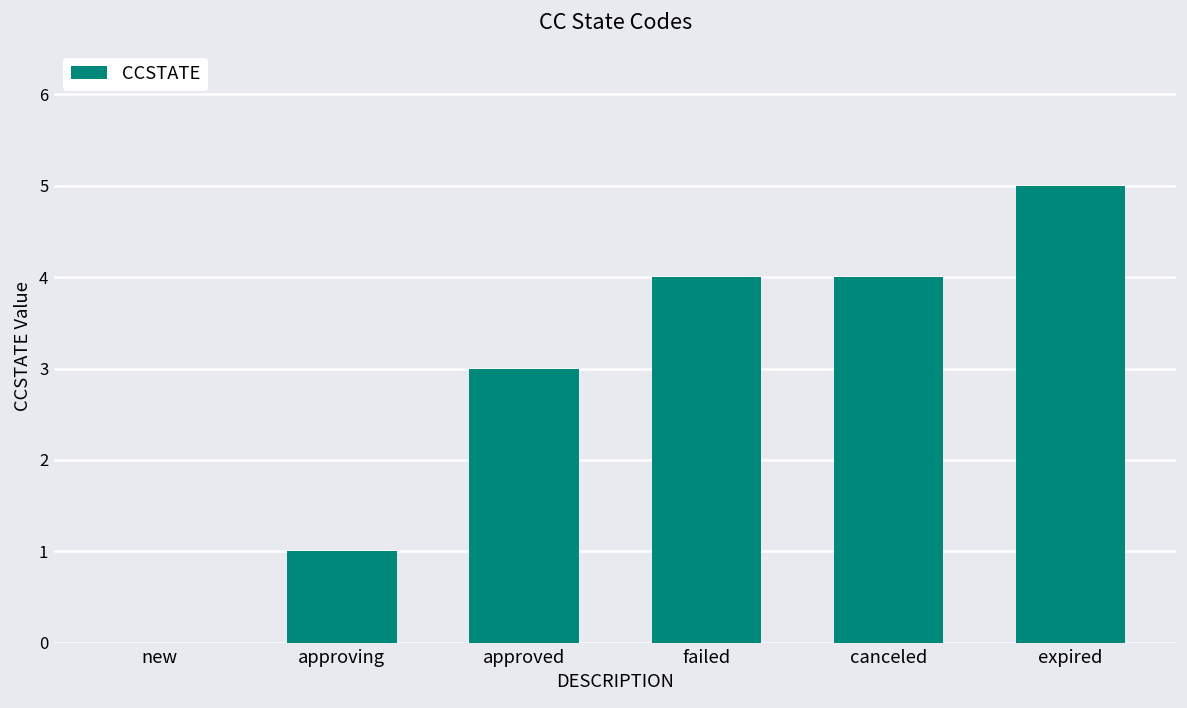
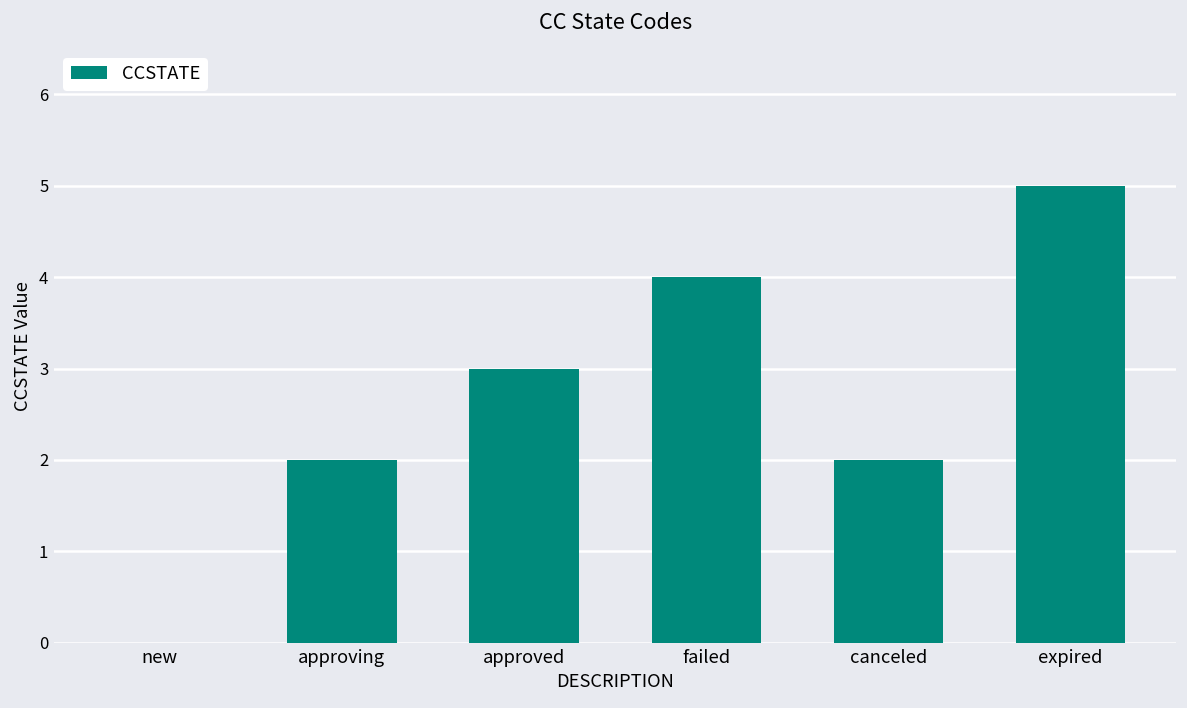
  {
    "new": 0,
-   "approving": 1,
+   "approving": 2,
    "approved": 3,
    "failed": 4,
-   "canceled": 4,
+   "canceled": 2,
    "expired": 5
  }
